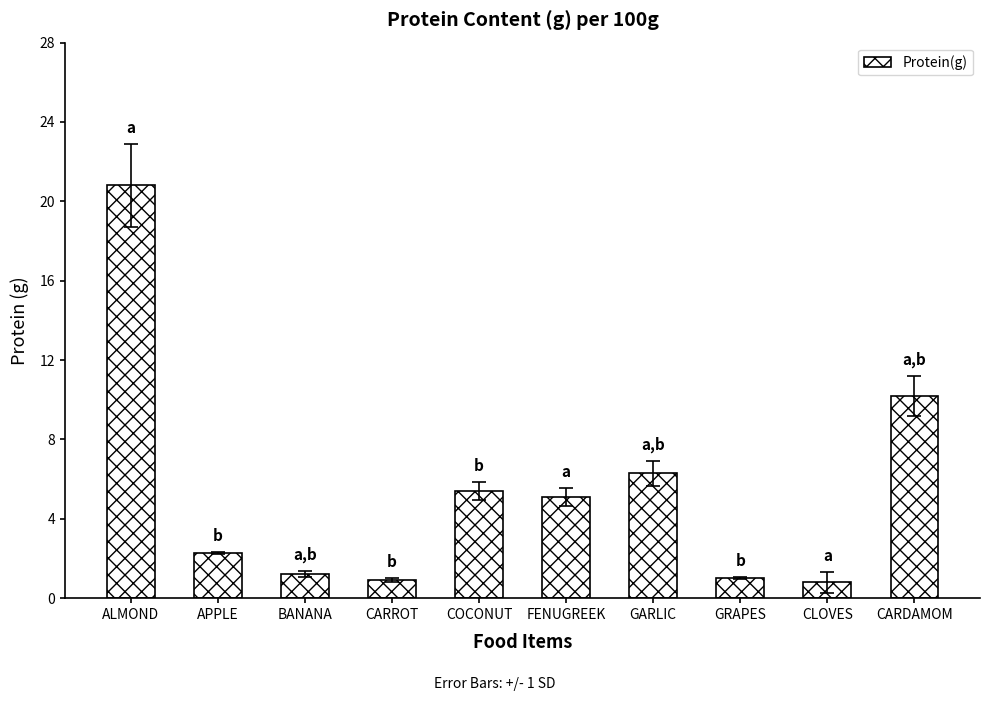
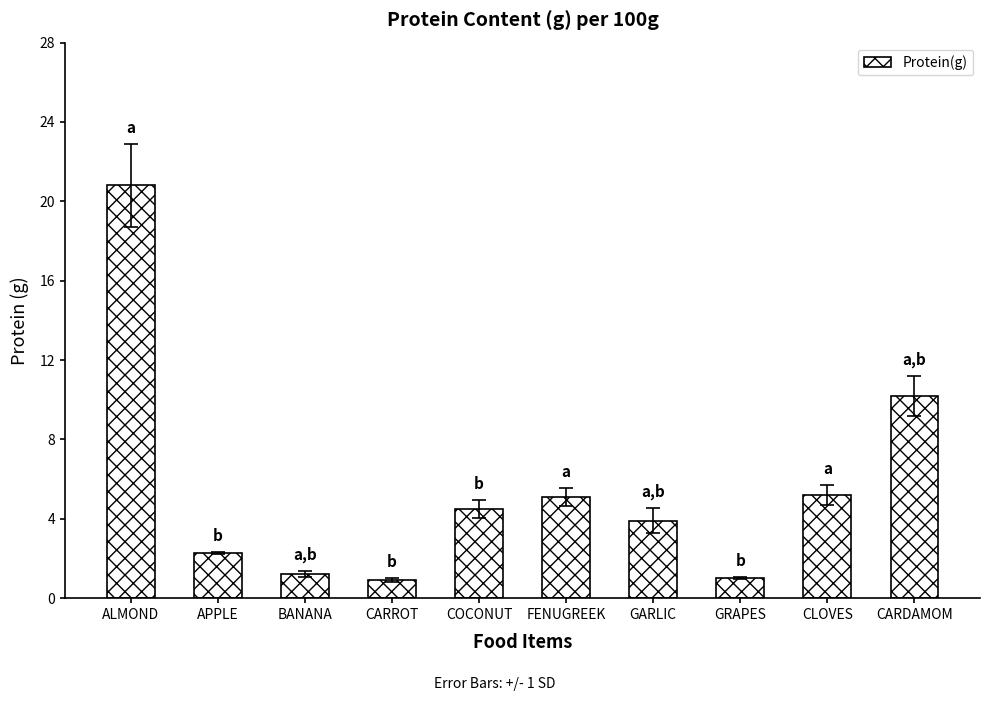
  {
    "Protein(g)": {
      "ALMOND": 20.8,
      "APPLE": 2.3,
      "BANANA": 1.2,
      "CARROT": 0.9,
-     "COCONUT": 5.4,
+     "COCONUT": 4.5,
      "FENUGREEK": 5.1,
-     "GARLIC": 6.3,
+     "GARLIC": 3.9,
      "GRAPES": 1.0,
-     "CLOVES": 0.8,
+     "CLOVES": 5.2,
      "CARDAMOM": 10.2
    }
  }
